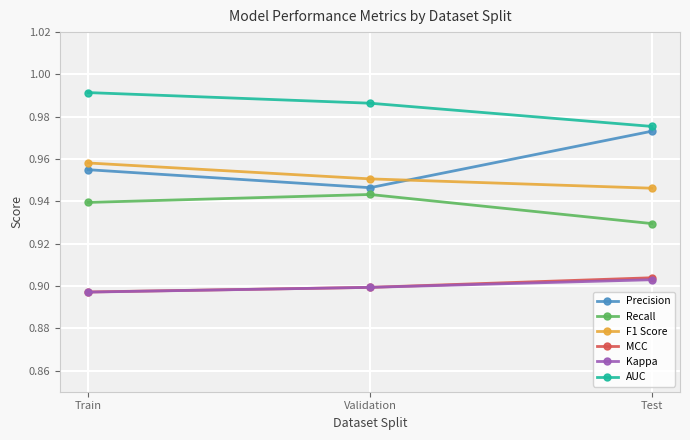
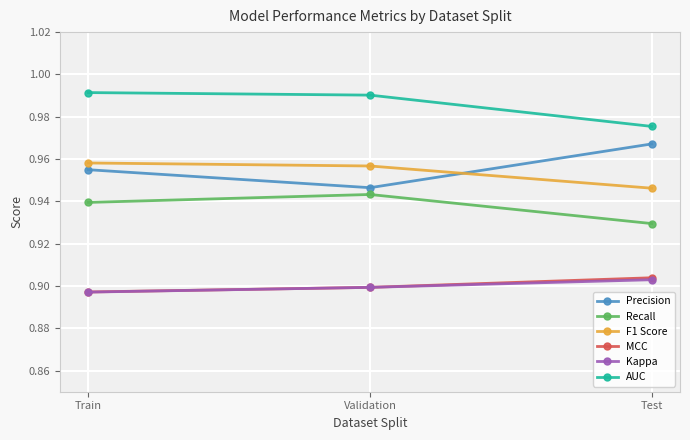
  {
    "Precision": {
      "Train": 0.955,
      "Validation": 0.946,
-     "Test": 0.973
+     "Test": 0.967
    },
    "Recall": {
      "Train": 0.939,
      "Validation": 0.943,
      "Test": 0.929
    },
    "F1 Score": {
      "Train": 0.958,
-     "Validation": 0.951,
+     "Validation": 0.957,
      "Test": 0.946
    },
    "AUC": {
      "Train": 0.991,
-     "Validation": 0.986,
+     "Validation": 0.990,
      "Test": 0.975
    }
  }
